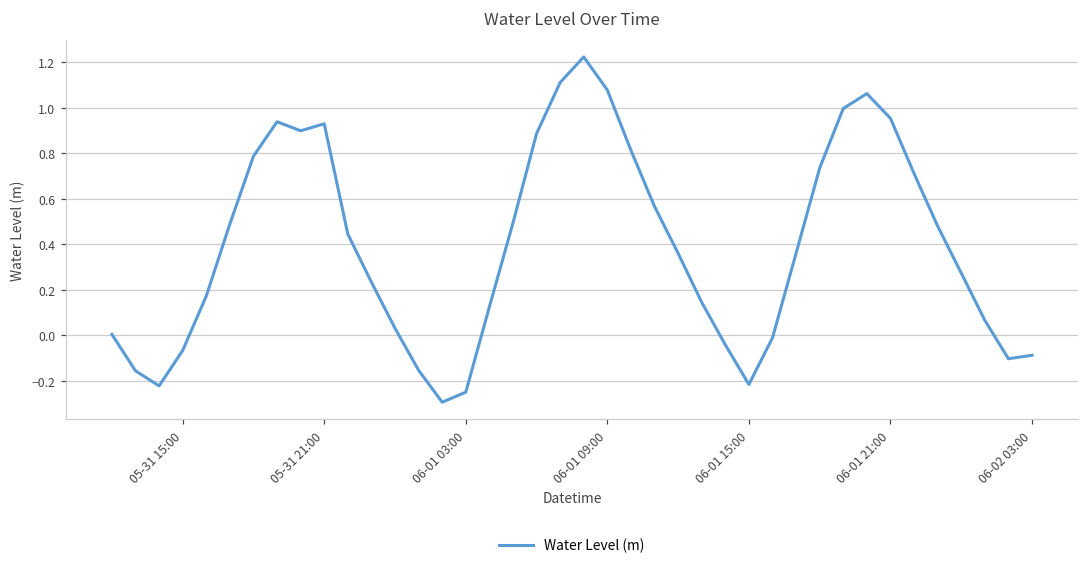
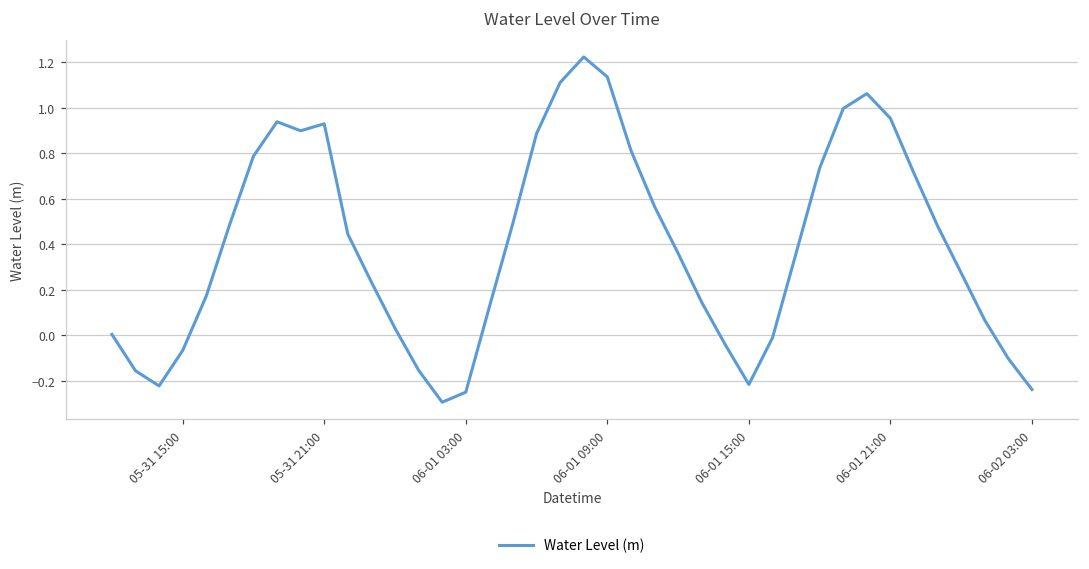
  {
    "05-31 15:00": -0.07,
    "05-31 21:00": 0.93,
    "06-01 03:00": -0.25,
-   "06-01 09:00": 1.08,
+   "06-01 09:00": 1.14,
    "06-01 15:00": -0.22,
    "06-01 21:00": 0.95,
-   "06-02 03:00": -0.09
+   "06-02 03:00": -0.24
  }
